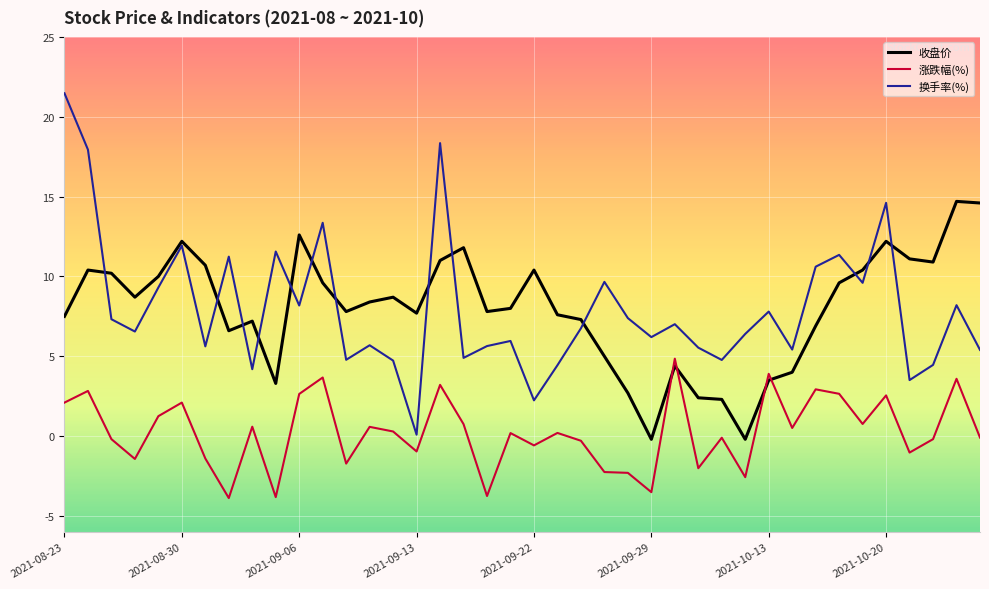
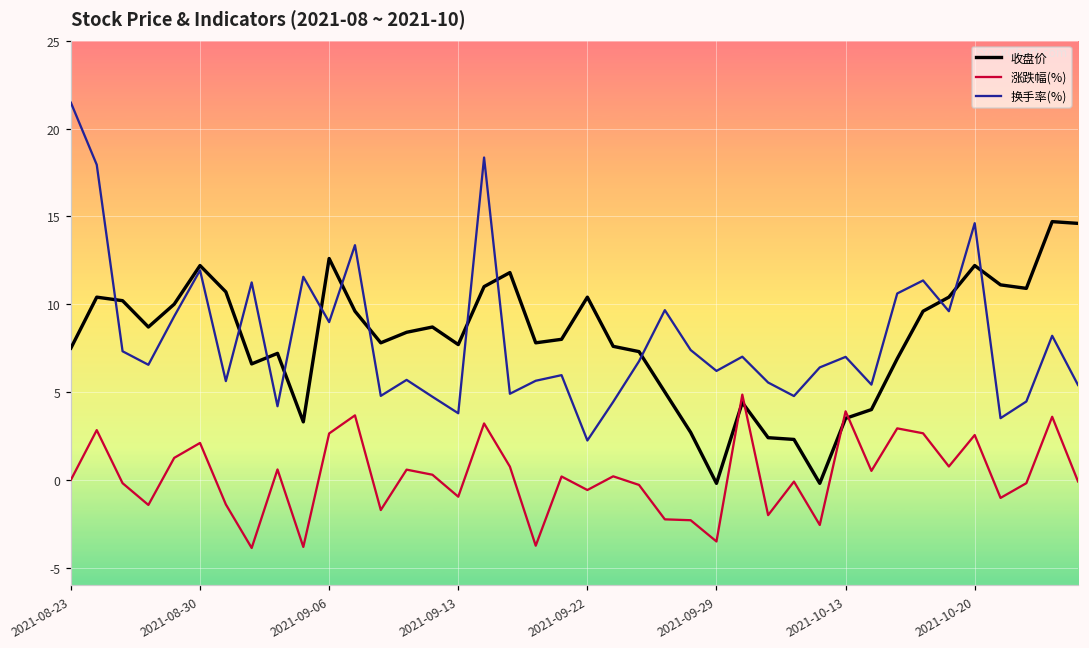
  {
    "收盘价": {
      "2021-08-23": 7.5,
      "2021-08-30": 12.2,
      "2021-09-06": 12.6,
      "2021-09-13": 7.7,
      "2021-09-22": 10.4,
      "2021-09-29": -0.2,
      "2021-10-13": 3.5,
      "2021-10-20": 12.2
    },
    "涨跌幅(%)": {
-     "2021-08-23": 2.1,
+     "2021-08-23": 0.0,
      "2021-08-30": 2.1,
      "2021-09-06": 2.6,
      "2021-09-13": -1.0,
      "2021-09-22": -0.6,
      "2021-09-29": -3.5,
      "2021-10-13": 3.9,
      "2021-10-20": 2.6
    },
    "换手率(%)": {
      "2021-08-23": 21.5,
      "2021-08-30": 11.9,
-     "2021-09-06": 8.2,
-     "2021-09-13": 0.1,
+     "2021-09-06": 9.0,
+     "2021-09-13": 3.8,
      "2021-09-22": 2.2,
      "2021-09-29": 6.2,
-     "2021-10-13": 7.8,
+     "2021-10-13": 7.0,
      "2021-10-20": 14.6
    }
  }
